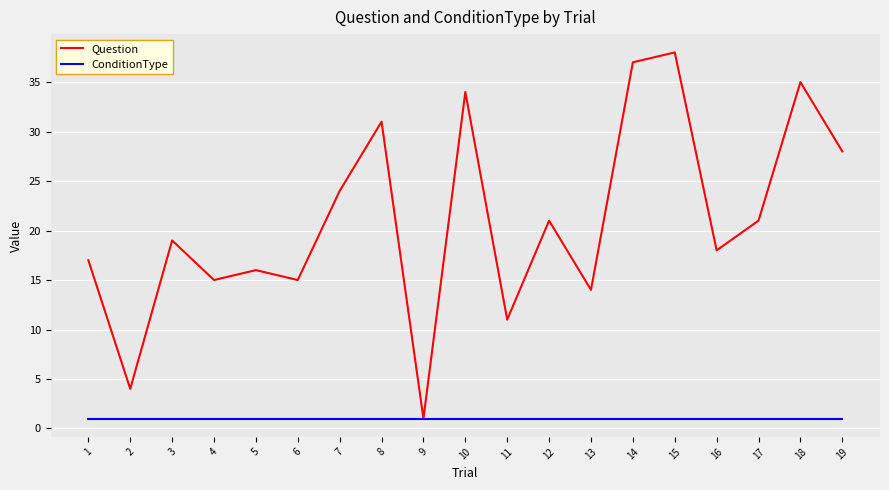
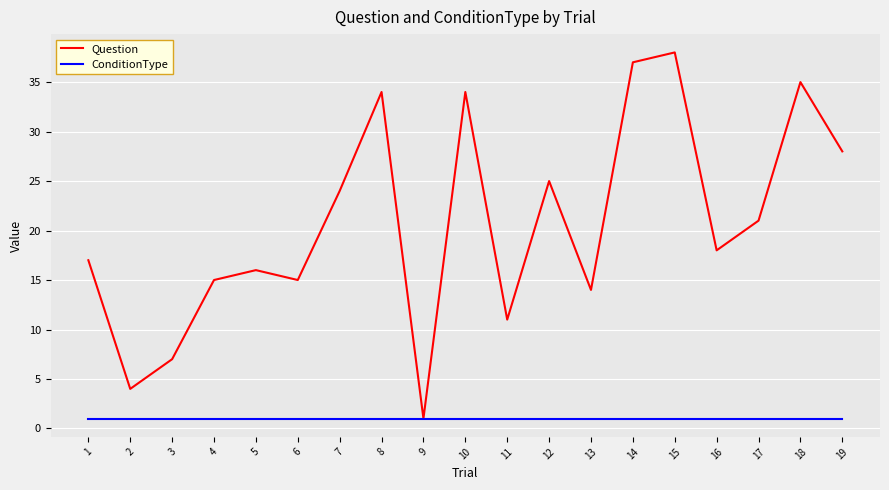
  {
    "Question": {
      "1": 17,
      "2": 4,
-     "3": 19,
+     "3": 7,
      "4": 15,
      "5": 16,
      "6": 15,
      "7": 24,
-     "8": 31,
+     "8": 34,
      "10": 34,
      "11": 11,
-     "12": 21,
+     "12": 25,
      "13": 14,
      "14": 37,
      "15": 38,
      "16": 18,
      "17": 21,
      "18": 35,
      "19": 28
    },
    "ConditionType": {
      "1": 1,
      "2": 1,
      "3": 1,
      "4": 1,
      "5": 1,
      "6": 1,
      "7": 1,
      "8": 1,
      "10": 1,
      "11": 1,
      "12": 1,
      "13": 1,
      "14": 1,
      "15": 1,
      "16": 1,
      "17": 1,
      "18": 1,
      "19": 1
    }
  }
